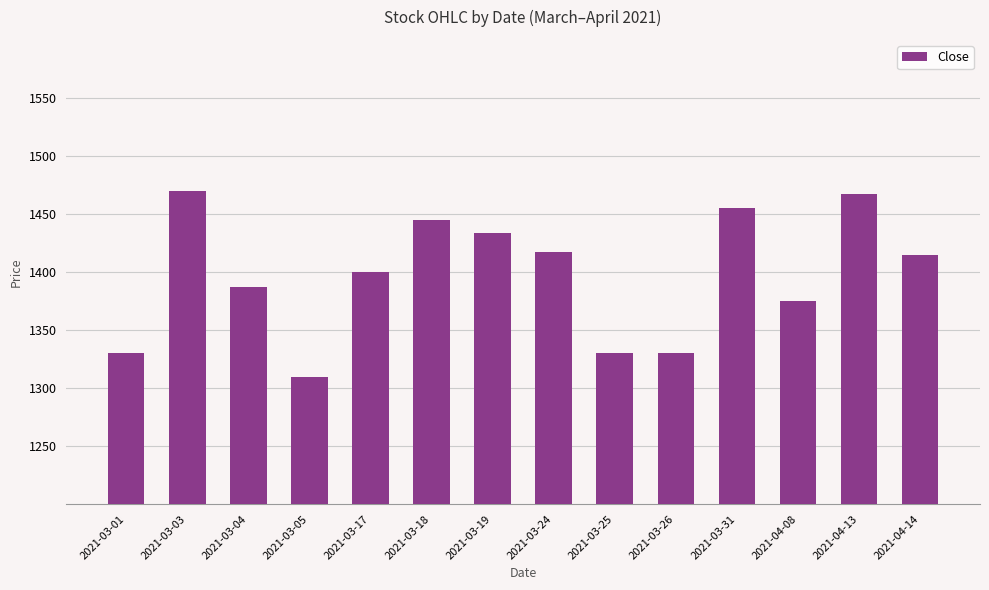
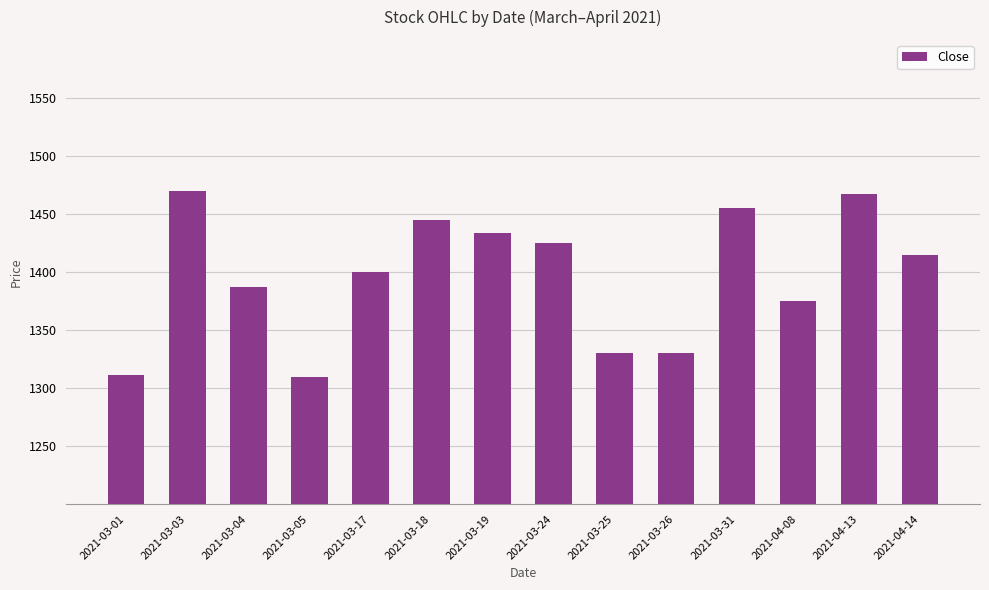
  {
-   "2021-03-01": 1330,
+   "2021-03-01": 1311,
    "2021-03-03": 1470,
    "2021-03-04": 1387,
    "2021-03-05": 1309,
    "2021-03-17": 1400,
    "2021-03-18": 1445,
    "2021-03-19": 1434,
-   "2021-03-24": 1417,
+   "2021-03-24": 1425,
    "2021-03-25": 1330,
    "2021-03-26": 1330,
    "2021-03-31": 1455,
    "2021-04-08": 1375,
    "2021-04-13": 1467,
    "2021-04-14": 1415
  }
